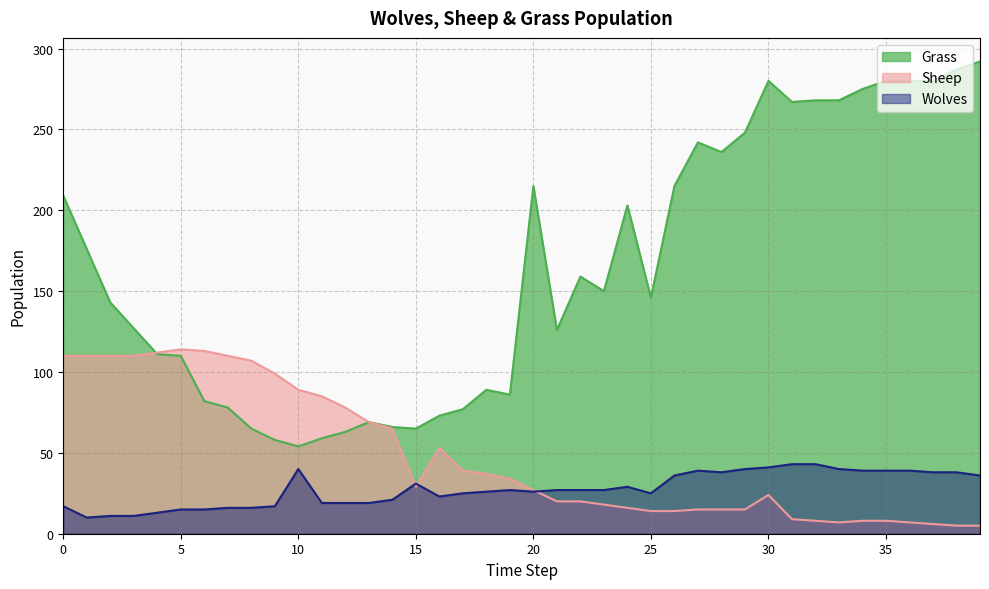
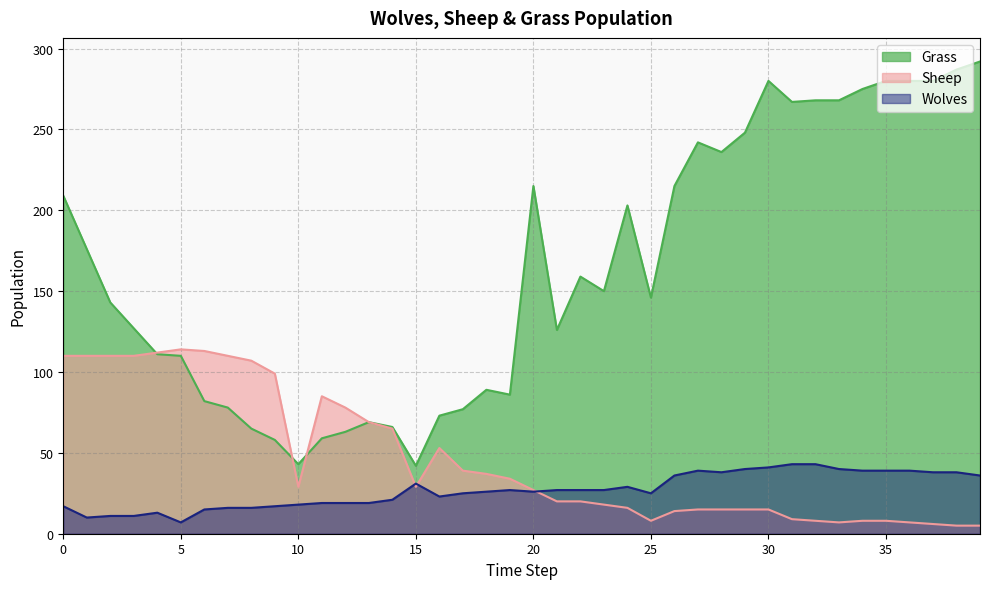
  {
    "Grass": {
      "0": 209,
      "5": 110,
-     "10": 54,
-     "15": 65,
+     "10": 43,
+     "15": 42,
      "20": 215,
      "25": 146,
      "30": 280
    },
    "Sheep": {
      "0": 110,
      "5": 114,
-     "10": 89,
+     "10": 29,
      "15": 29,
-     "25": 14,
-     "30": 24,
+     "25": 8,
+     "30": 15,
      "35": 8
    },
    "Wolves": {
      "0": 17,
-     "5": 15,
-     "10": 40,
+     "5": 7,
+     "10": 18,
      "15": 31,
      "25": 25,
      "30": 41,
      "35": 39
    }
  }
